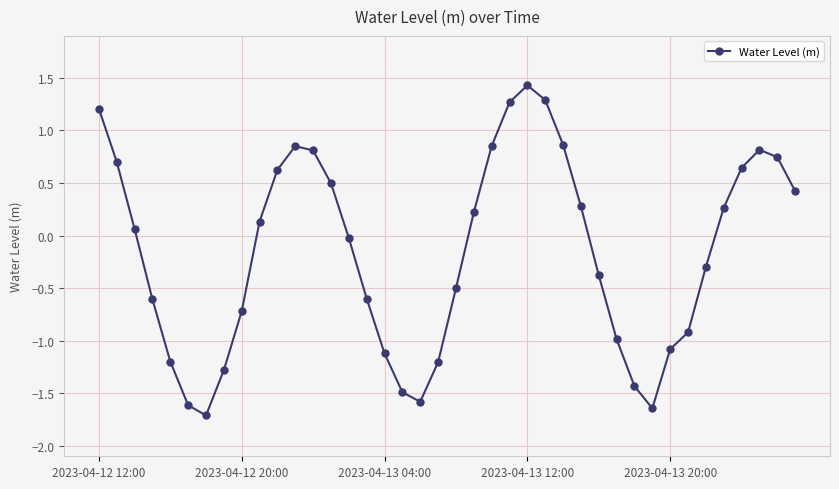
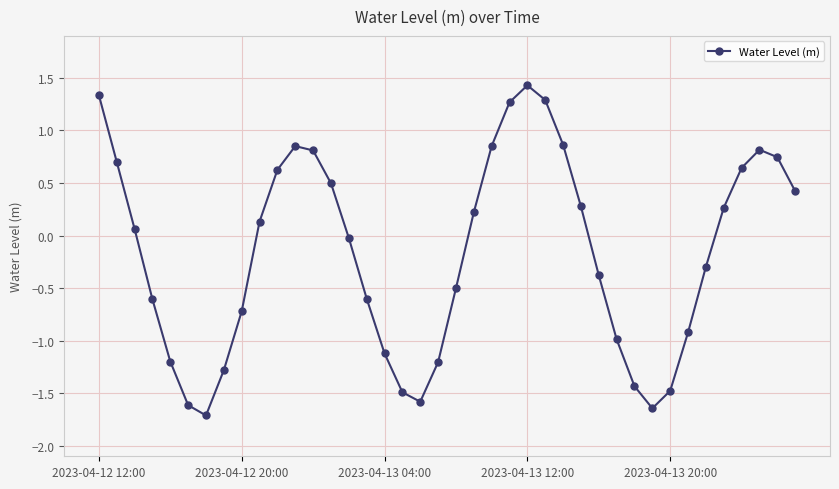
  {
-   "2023-04-12 12:00": 1.21,
+   "2023-04-12 12:00": 1.34,
    "2023-04-12 20:00": -0.72,
    "2023-04-13 04:00": -1.12,
    "2023-04-13 12:00": 1.43,
-   "2023-04-13 20:00": -1.08
+   "2023-04-13 20:00": -1.48
  }
